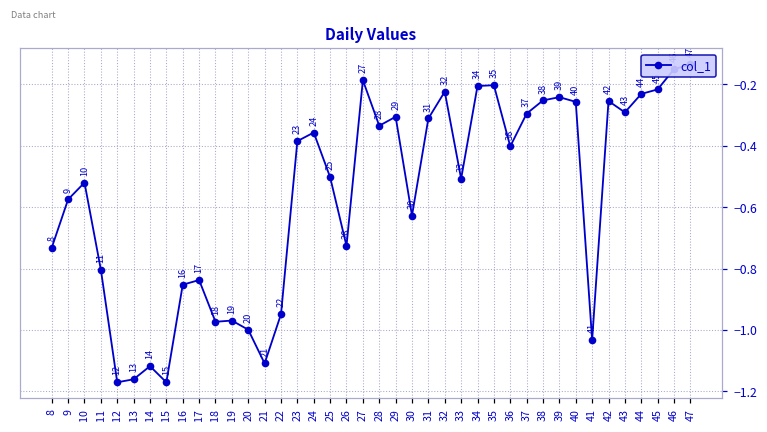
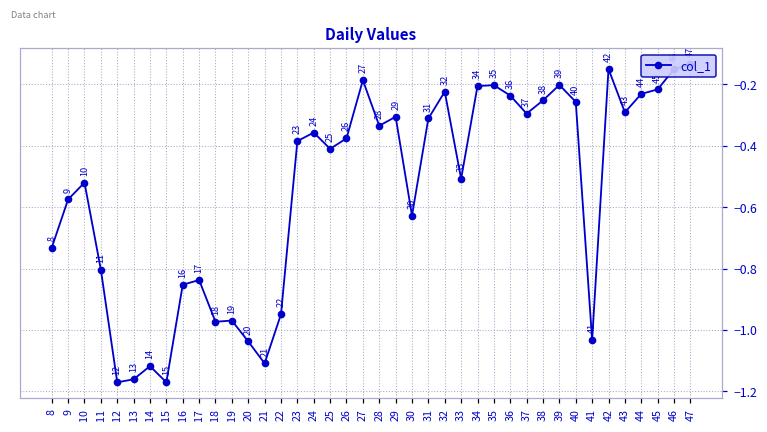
  {
-   "20": -1.00,
-   "25": -0.50,
-   "26": -0.73,
-   "36": -0.40,
-   "39": -0.24,
-   "42": -0.25
+   "20": -1.04,
+   "25": -0.41,
+   "26": -0.38,
+   "36": -0.24,
+   "39": -0.20,
+   "42": -0.15
  }
